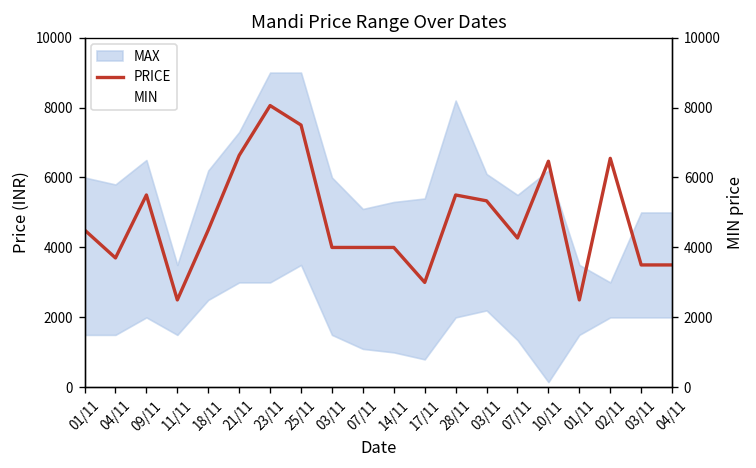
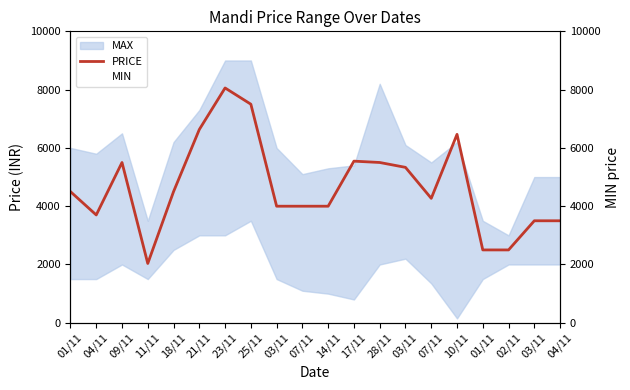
  {
    "PRICE": {
      "09/11": 5500,
-     "11/11": 2500,
+     "11/11": 2000,
      "18/11": 4500,
      "21/11": 6600,
      "23/11": 8100,
      "25/11": 7500,
      "14/11": 4000,
-     "17/11": 3000,
+     "17/11": 5500,
      "28/11": 5500,
      "10/11": 6500,
-     "02/11": 6500
+     "02/11": 2500
    }
  }
